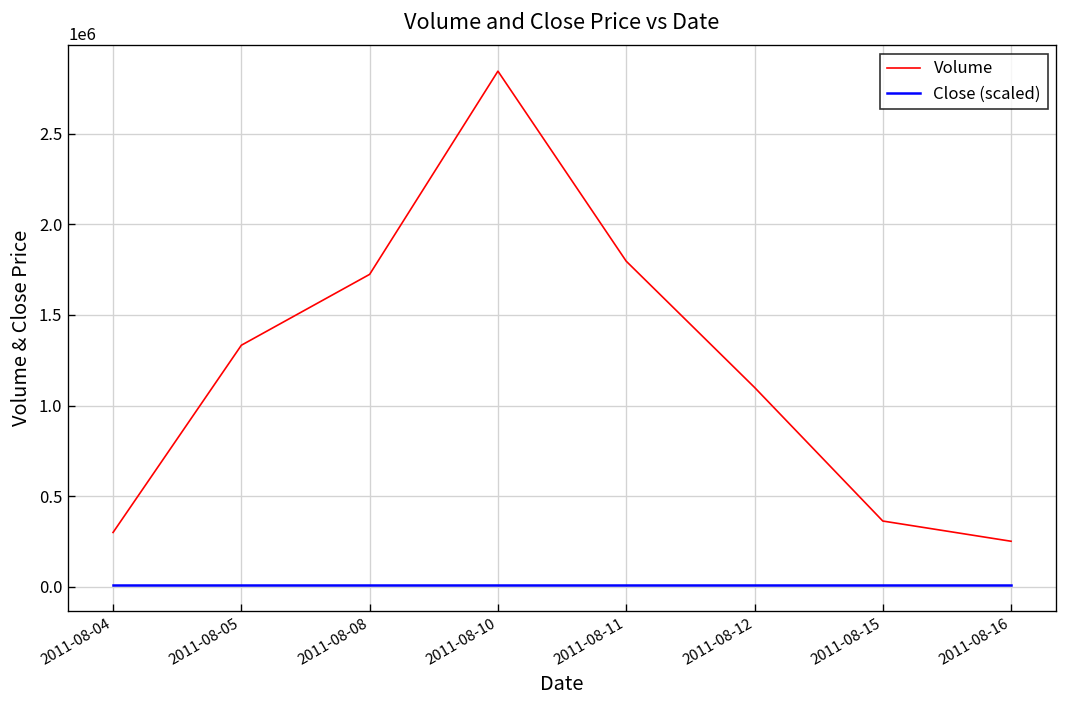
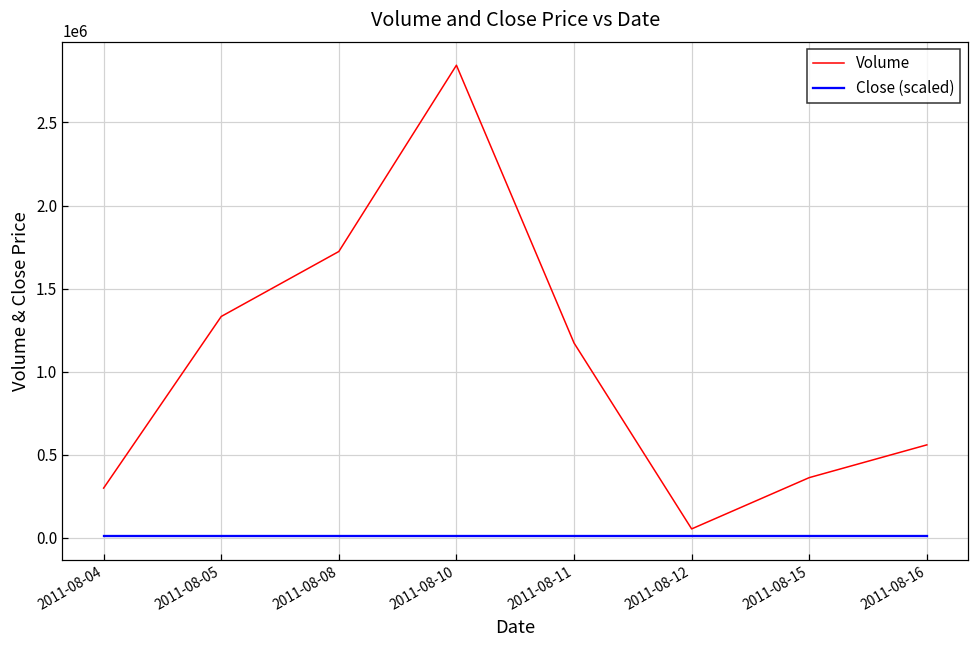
  {
    "Volume": {
      "2011-08-04": 300000,
      "2011-08-05": 1330000,
      "2011-08-08": 1720000,
      "2011-08-10": 2840000,
-     "2011-08-11": 1800000,
-     "2011-08-12": 1100000,
+     "2011-08-11": 1170000,
+     "2011-08-12": 50000,
      "2011-08-15": 360000,
-     "2011-08-16": 250000
+     "2011-08-16": 560000
    },
    "Close (scaled)": {
      "2011-08-04": 10000,
      "2011-08-05": 10000,
      "2011-08-08": 10000,
      "2011-08-10": 10000,
      "2011-08-11": 10000,
      "2011-08-12": 10000,
      "2011-08-15": 10000,
      "2011-08-16": 10000
    }
  }
